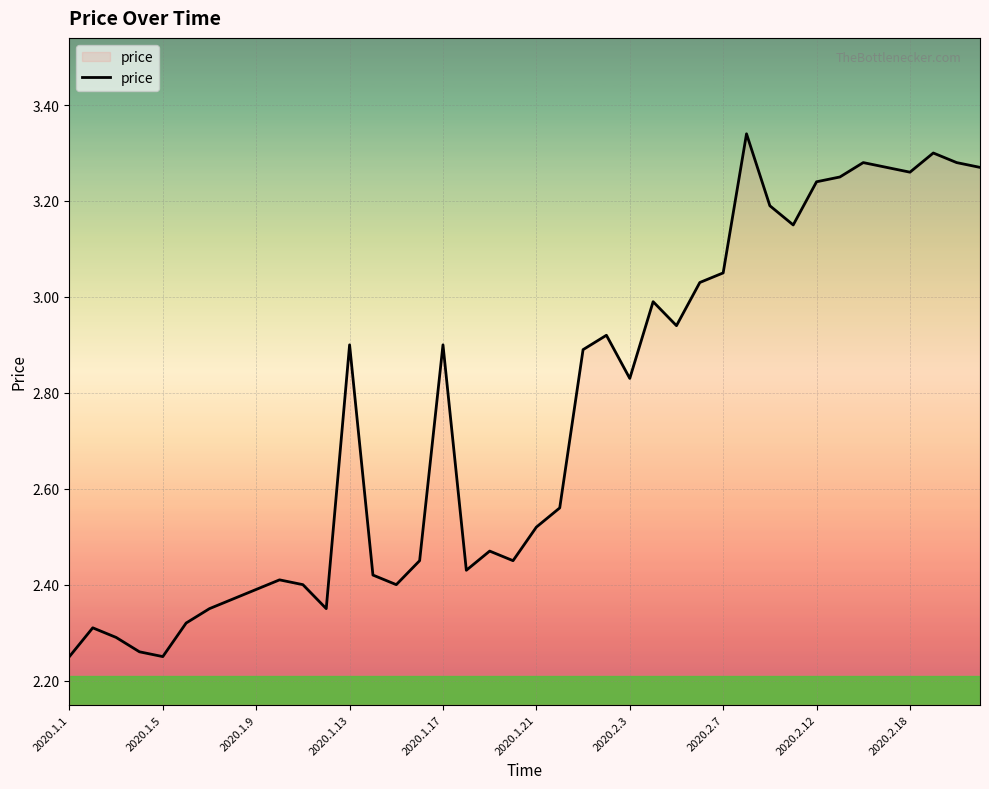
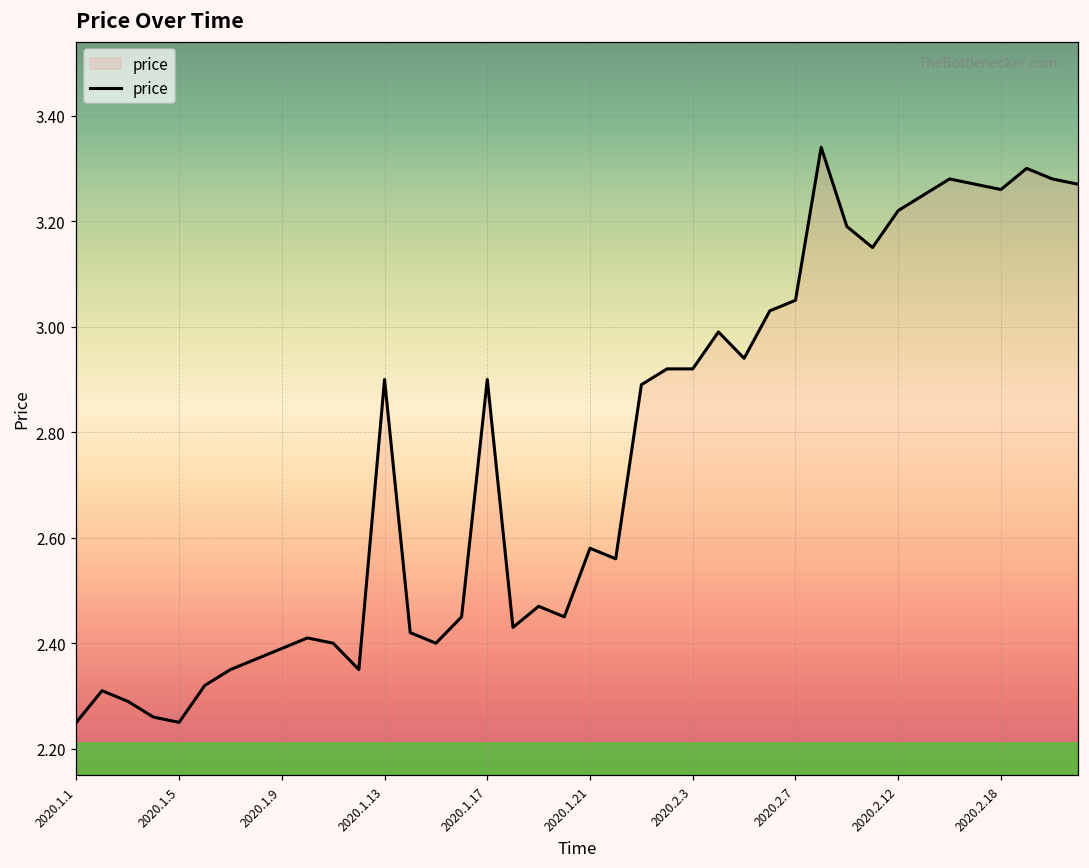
  {
    "2020.1.1": 2.25,
    "2020.1.5": 2.25,
    "2020.1.9": 2.39,
    "2020.1.13": 2.90,
    "2020.1.17": 2.90,
-   "2020.1.21": 2.52,
-   "2020.2.3": 2.83,
+   "2020.1.21": 2.58,
+   "2020.2.3": 2.92,
    "2020.2.7": 3.05,
-   "2020.2.12": 3.24,
+   "2020.2.12": 3.22,
    "2020.2.18": 3.26
  }
